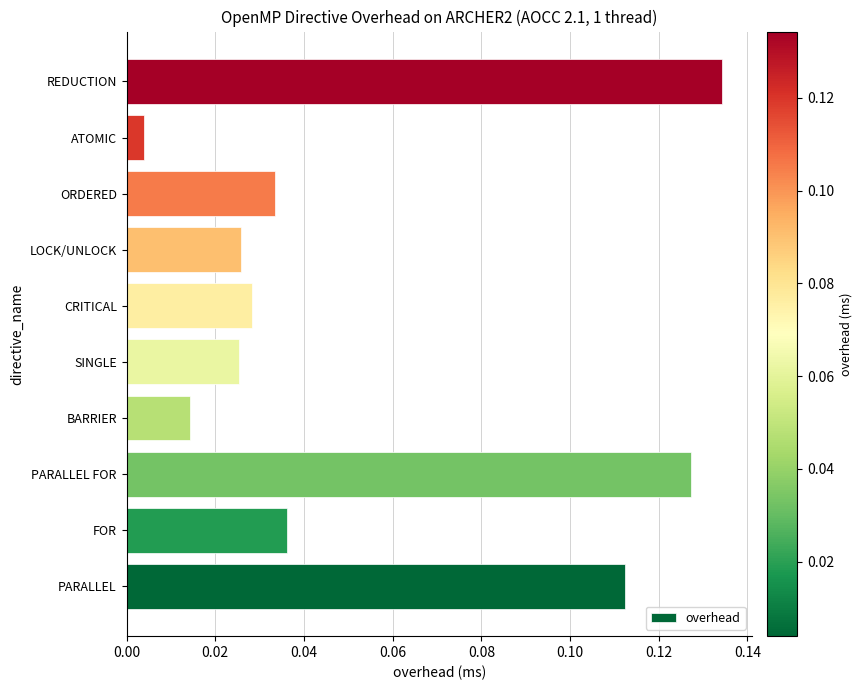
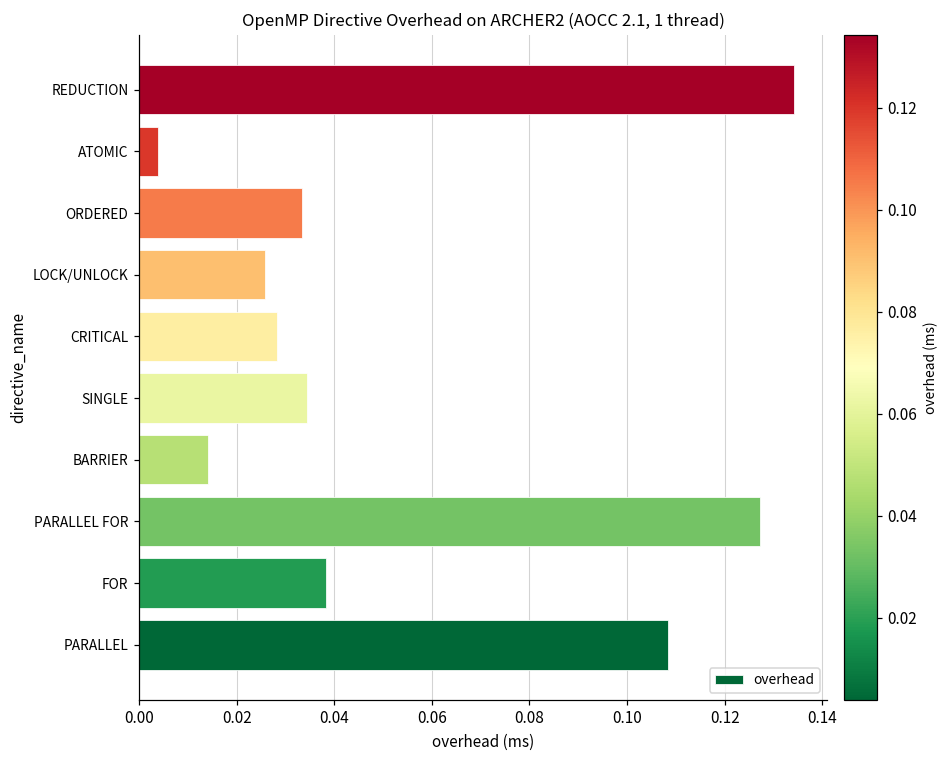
  {
    "REDUCTION": 0.134,
    "ATOMIC": 0.004,
    "ORDERED": 0.033,
    "LOCK/UNLOCK": 0.026,
    "CRITICAL": 0.028,
-   "SINGLE": 0.025,
+   "SINGLE": 0.035,
    "BARRIER": 0.014,
    "PARALLEL FOR": 0.127,
-   "FOR": 0.036,
-   "PARALLEL": 0.112
+   "FOR": 0.038,
+   "PARALLEL": 0.108
  }
